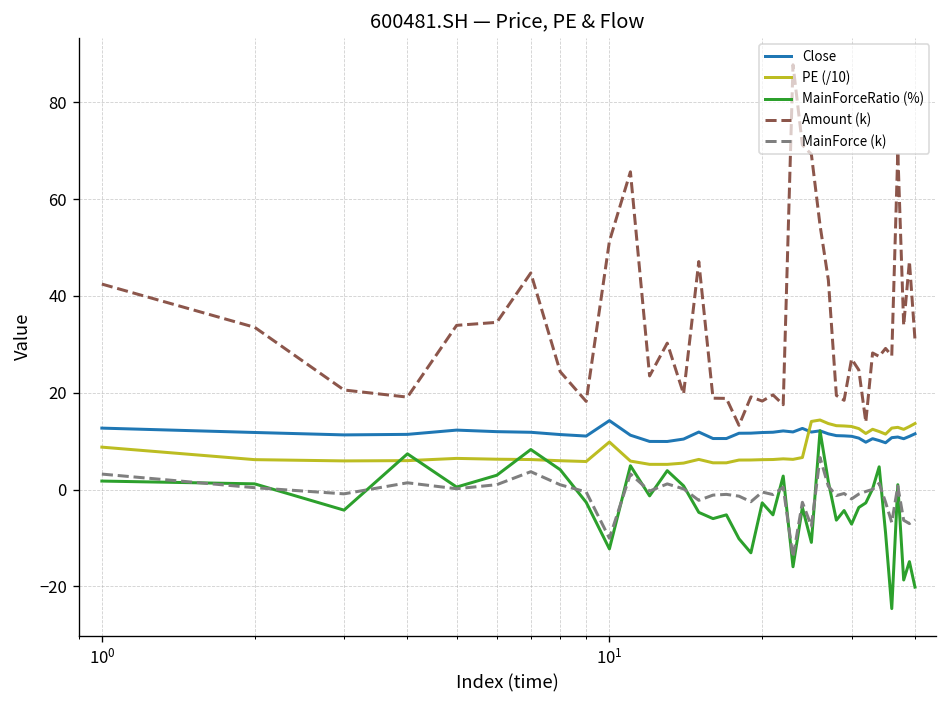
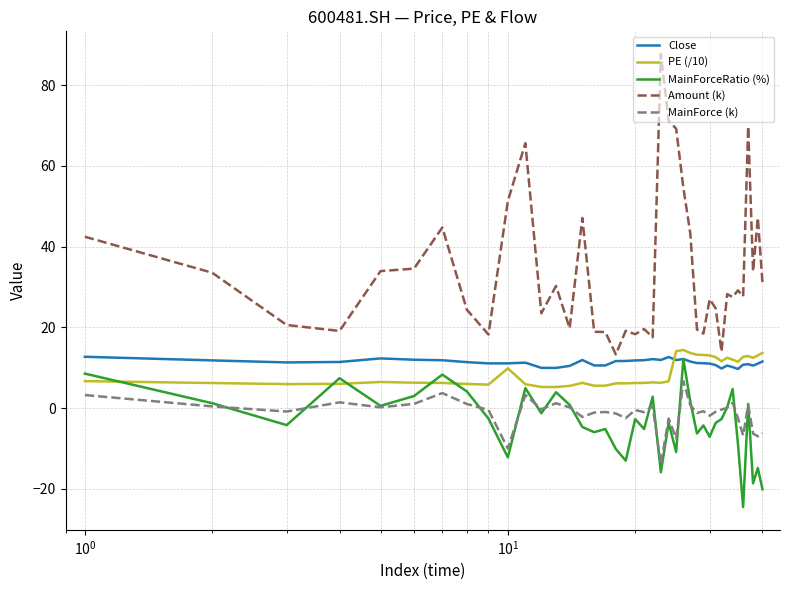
  {
    "Close": {
      "10^0": 13,
-     "10^1": 14
+     "10^1": 11
    },
    "PE (/10)": {
-     "10^0": 9,
+     "10^0": 7,
      "10^1": 10
    },
    "MainForceRatio (%)": {
-     "10^0": 2,
+     "10^0": 9,
      "10^1": -12
    },
    "Amount (k)": {
      "10^0": 42,
      "10^1": 51
    },
    "MainForce (k)": {
      "10^0": 3,
      "10^1": -10
    }
  }
